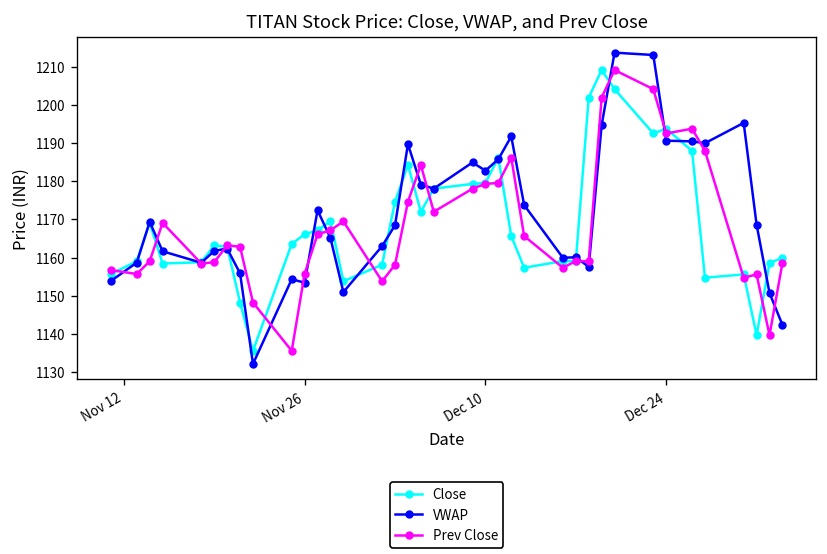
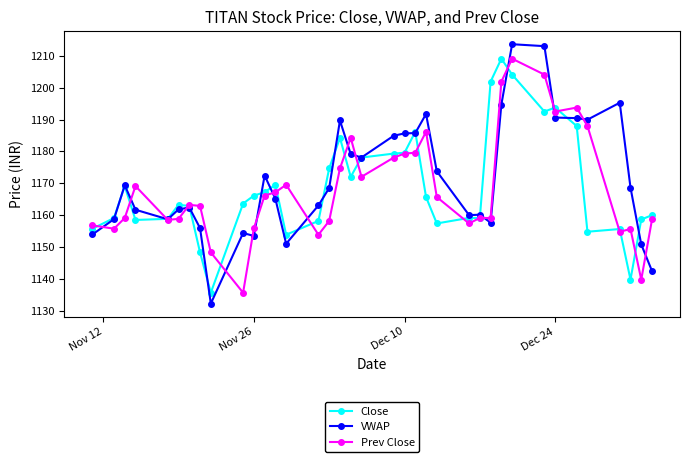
  {
    "Close": {
      "Nov 26": 1166,
      "Dec 24": 1194
    },
    "VWAP": {
      "Nov 26": 1153,
-     "Dec 10": 1183,
+     "Dec 10": 1186,
      "Dec 24": 1191
    },
    "Prev Close": {
      "Nov 26": 1156,
      "Dec 24": 1193
    }
  }
